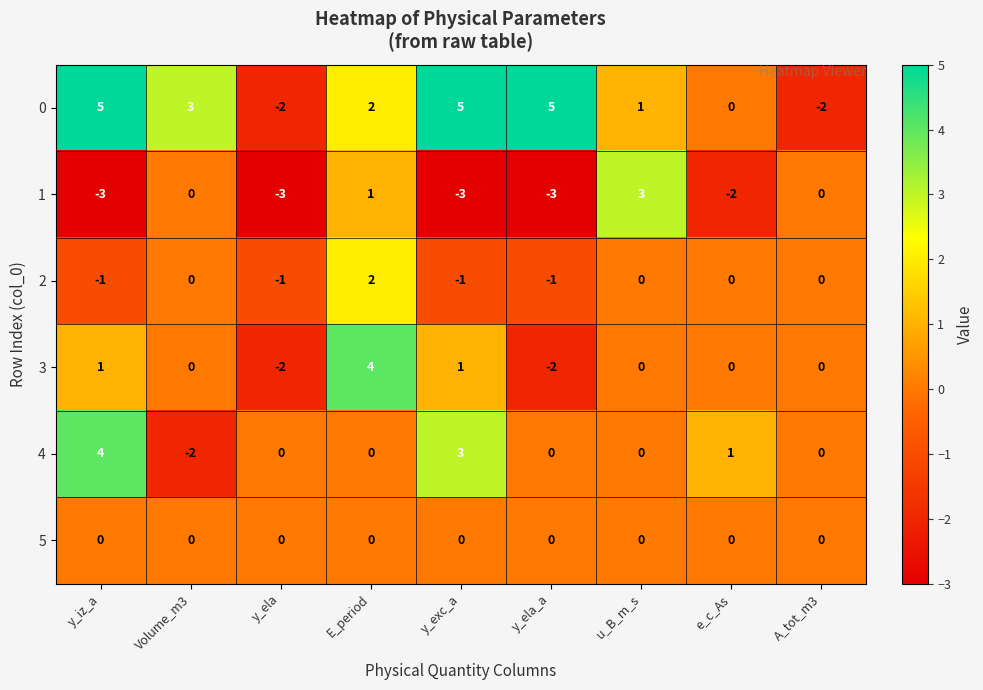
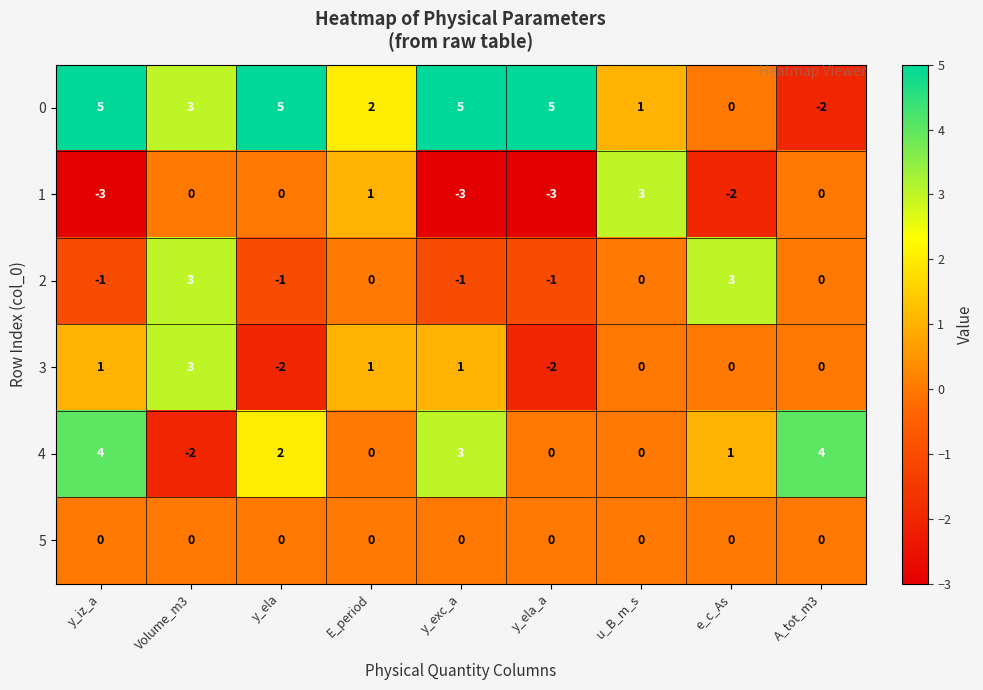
  {
    "0": {
      "y_iz_a": 5,
      "Volume_m3": 3,
-     "y_ela": -2,
+     "y_ela": 5,
      "E_period": 2,
      "y_exc_a": 5,
      "y_ela_a": 5,
      "u_B_m_s": 1,
      "e_c_As": 0
    },
    "1": {
      "y_iz_a": -3,
      "Volume_m3": 0,
-     "y_ela": -3,
+     "y_ela": 0,
      "E_period": 1,
      "y_exc_a": -3,
      "y_ela_a": -3,
      "u_B_m_s": 3,
      "e_c_As": -2,
      "A_tot_m3": 0
    },
    "2": {
      "y_iz_a": -1,
-     "Volume_m3": 0,
+     "Volume_m3": 3,
      "y_ela": -1,
-     "E_period": 2,
+     "E_period": 0,
      "y_exc_a": -1,
      "y_ela_a": -1,
      "u_B_m_s": 0,
-     "e_c_As": 0,
+     "e_c_As": 3,
      "A_tot_m3": 0
    },
    "3": {
      "y_iz_a": 1,
-     "Volume_m3": 0,
+     "Volume_m3": 3,
      "y_ela": -2,
-     "E_period": 4,
+     "E_period": 1,
      "y_exc_a": 1,
      "y_ela_a": -2,
      "u_B_m_s": 0,
      "e_c_As": 0,
      "A_tot_m3": 0
    },
    "4": {
      "y_iz_a": 4,
      "Volume_m3": -2,
-     "y_ela": 0,
+     "y_ela": 2,
      "E_period": 0,
      "y_exc_a": 3,
      "y_ela_a": 0,
      "u_B_m_s": 0,
      "e_c_As": 1,
-     "A_tot_m3": 0
+     "A_tot_m3": 4
    },
    "5": {
      "y_iz_a": 0,
      "Volume_m3": 0,
      "y_ela": 0,
      "E_period": 0,
      "y_exc_a": 0,
      "y_ela_a": 0,
      "u_B_m_s": 0,
      "e_c_As": 0,
      "A_tot_m3": 0
    }
  }
